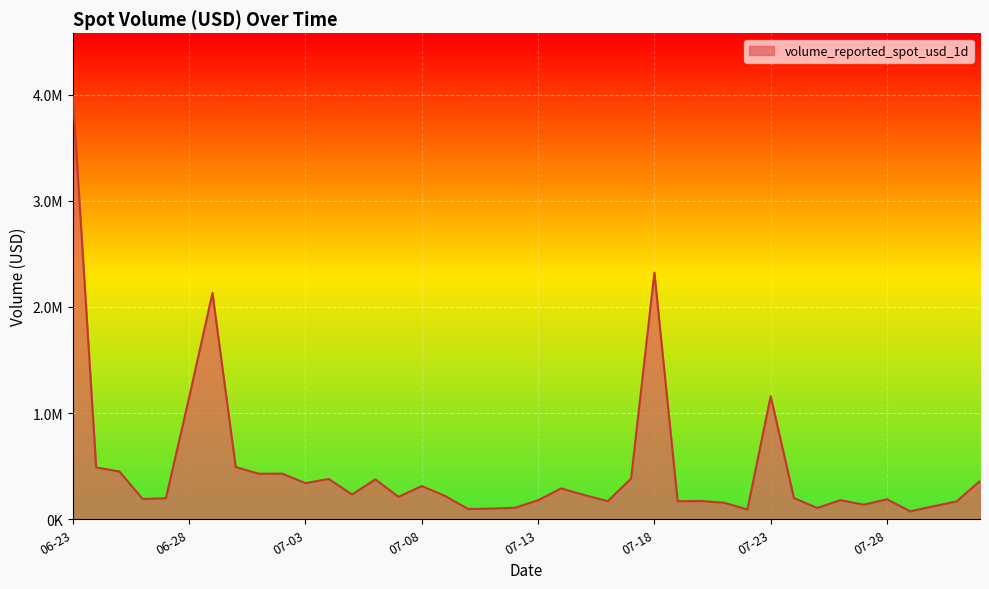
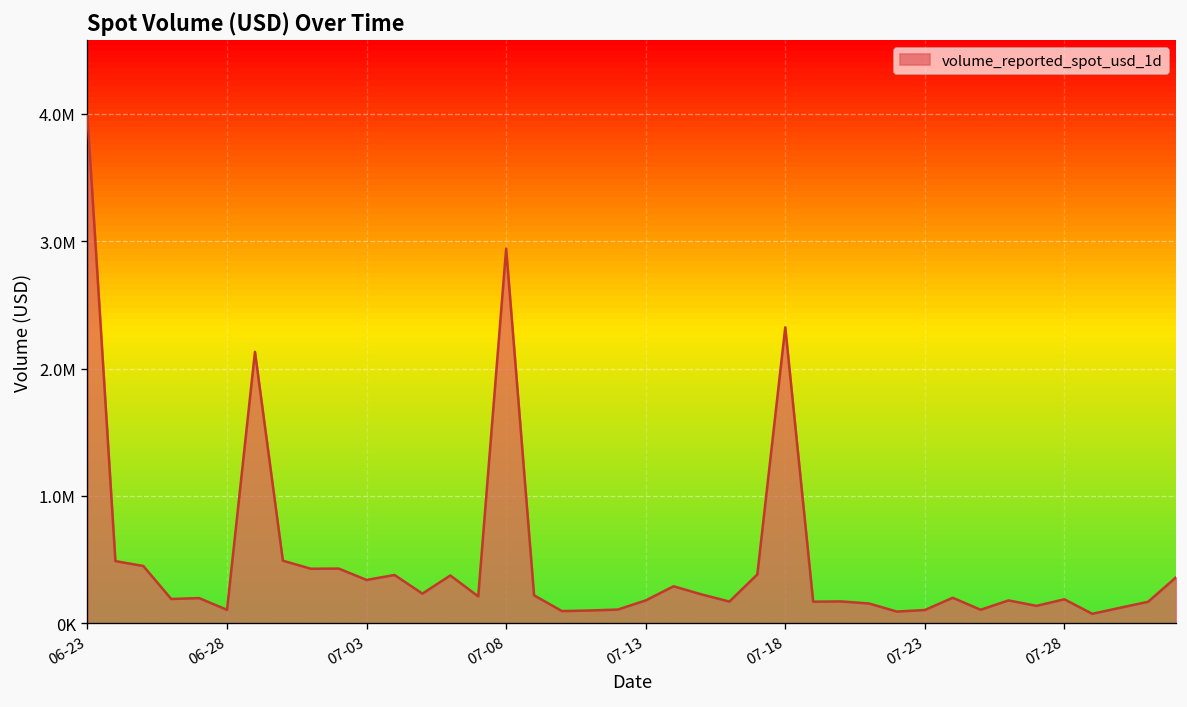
  {
    "06-23": 3980000,
-   "06-28": 1150000,
+   "06-28": 110000,
    "07-03": 340000,
-   "07-08": 310000,
+   "07-08": 2940000,
    "07-13": 180000,
    "07-18": 2320000,
-   "07-23": 1160000,
+   "07-23": 100000,
    "07-28": 190000
  }
